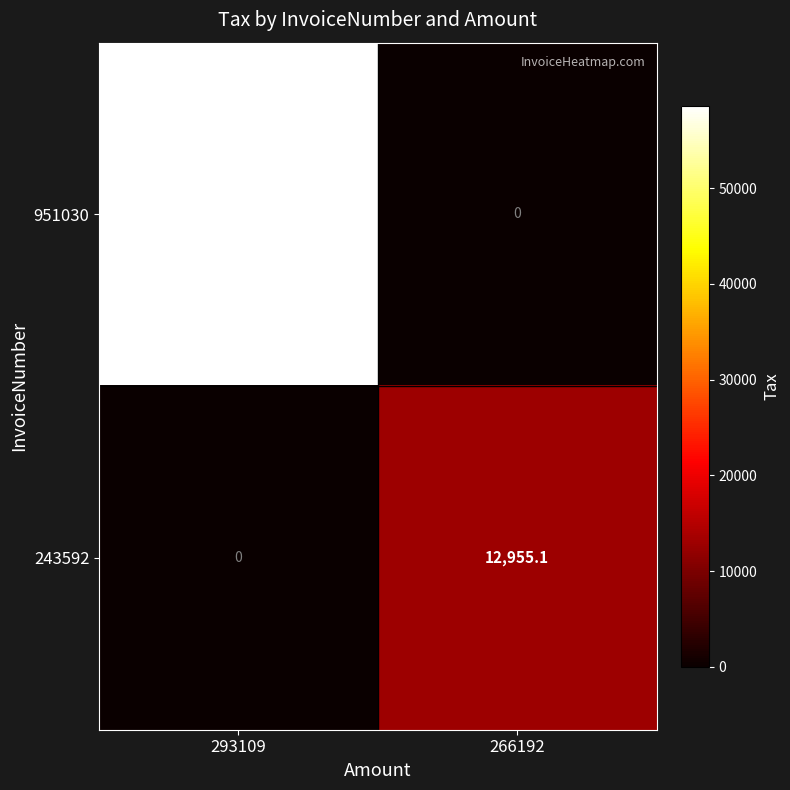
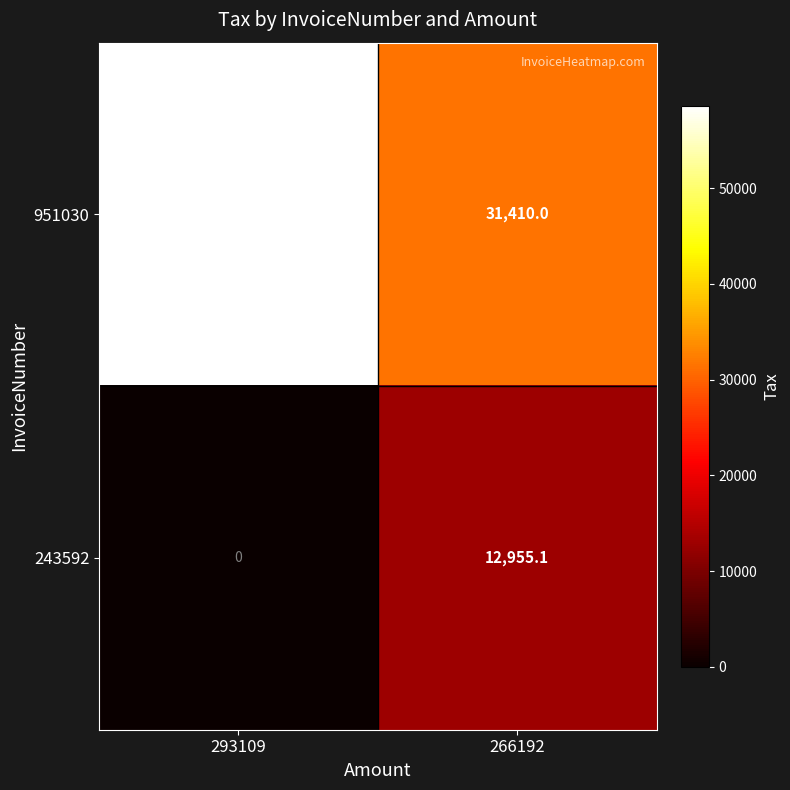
  {
    "951030": {
-     "266192": "0"
+     "266192": "31,410.0"
    },
    "243592": {
      "293109": "0",
      "266192": "12,955.1"
    }
  }
